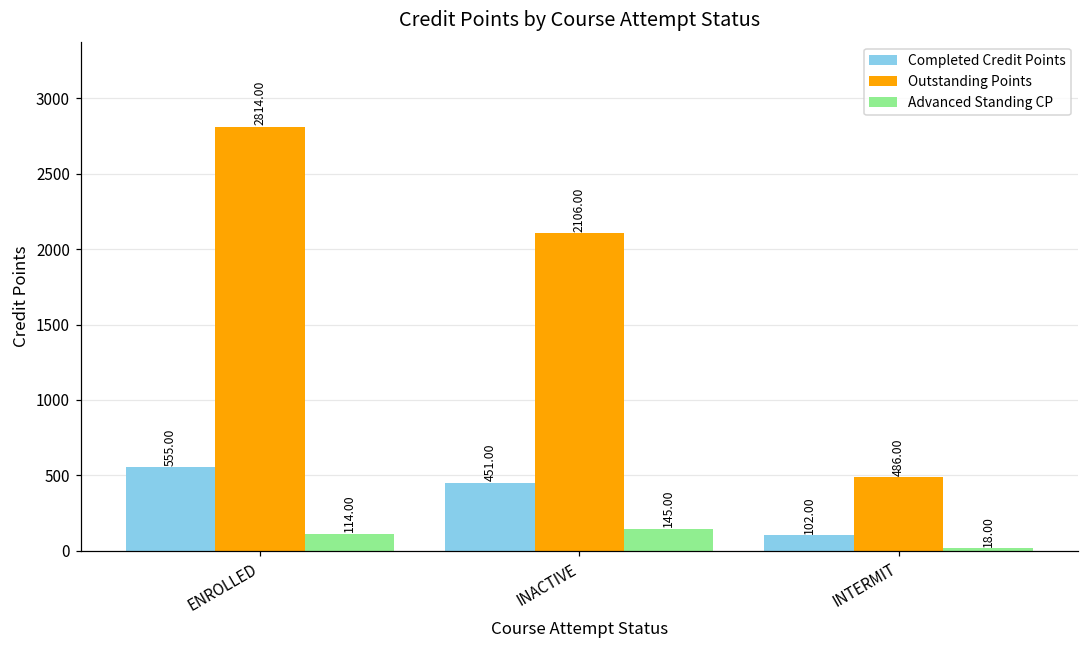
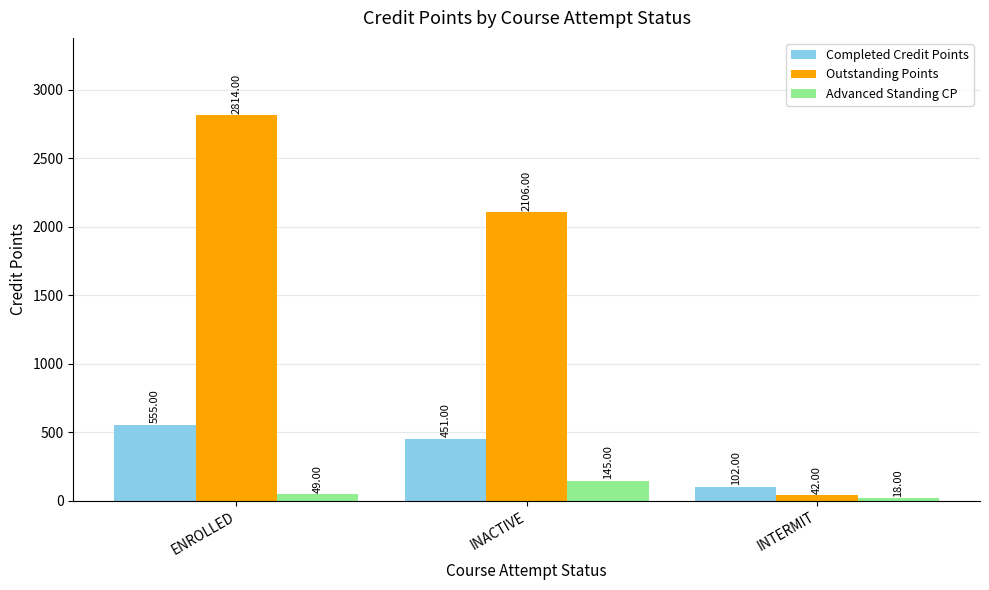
  {
    "Completed Credit Points": {
      "ENROLLED": 555.00,
      "INACTIVE": 451.00,
      "INTERMIT": 102.00
    },
    "Outstanding Points": {
      "ENROLLED": 2814.00,
      "INACTIVE": 2106.00,
-     "INTERMIT": 486.00
+     "INTERMIT": 42.00
    },
    "Advanced Standing CP": {
-     "ENROLLED": 114.00,
+     "ENROLLED": 49.00,
      "INACTIVE": 145.00,
      "INTERMIT": 18.00
    }
  }
